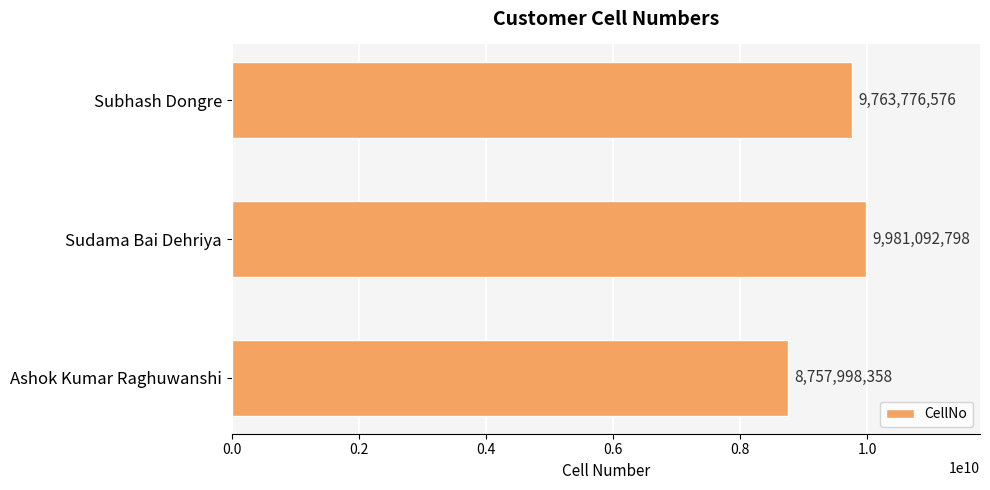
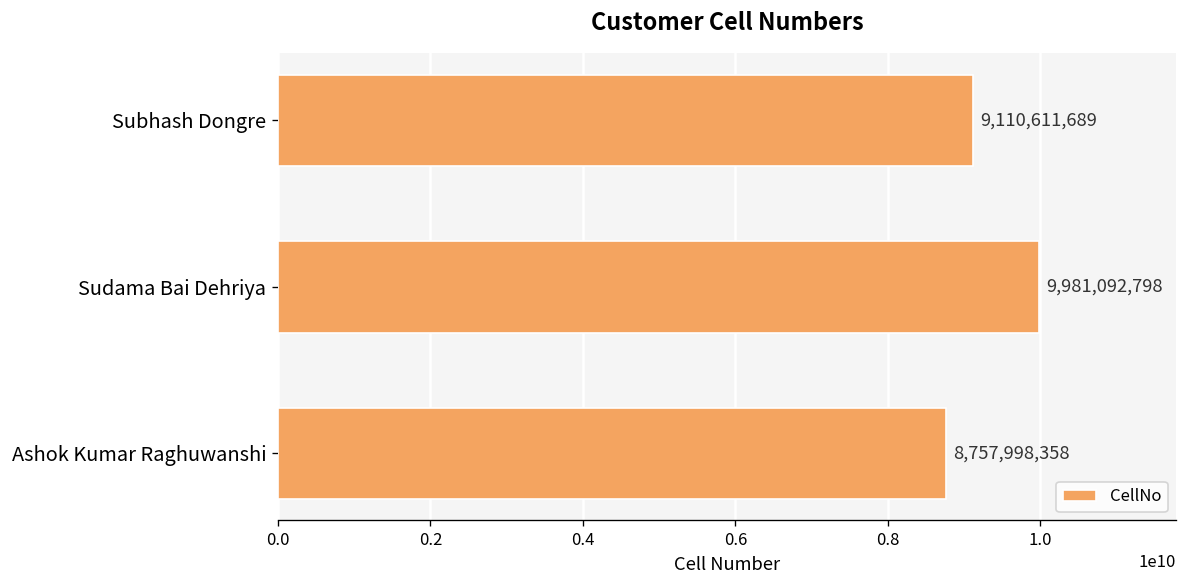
  {
-   "Subhash Dongre": "9,763,776,576",
+   "Subhash Dongre": "9,110,611,689",
    "Sudama Bai Dehriya": "9,981,092,798",
    "Ashok Kumar Raghuwanshi": "8,757,998,358"
  }
